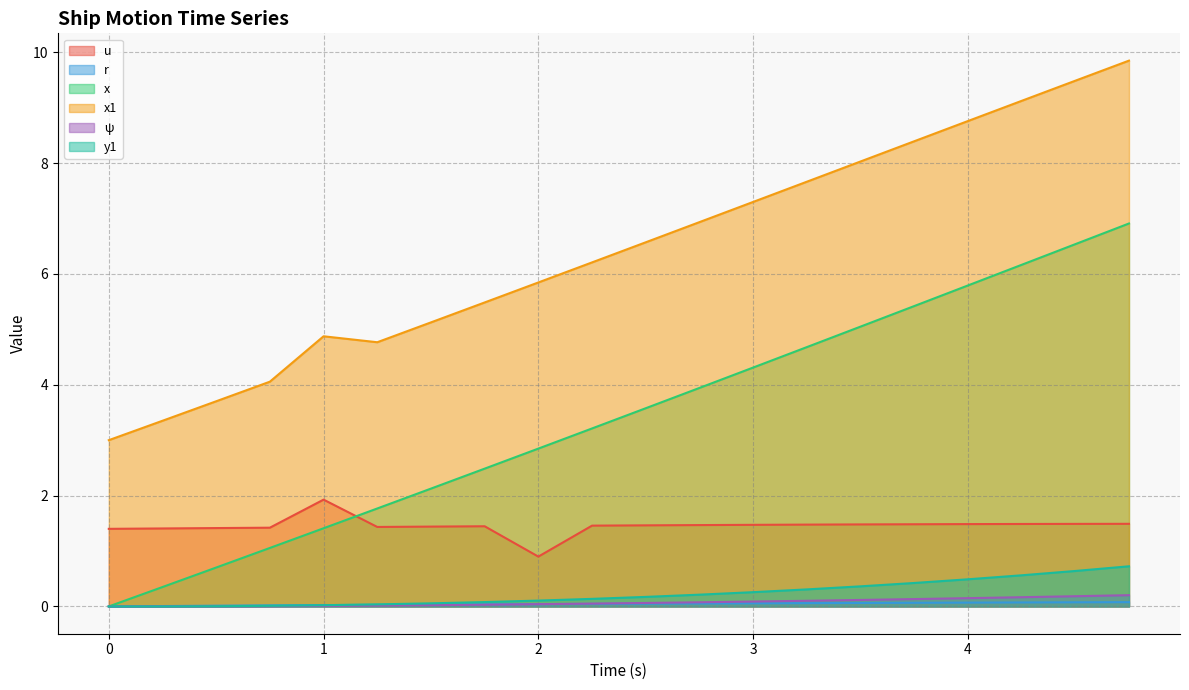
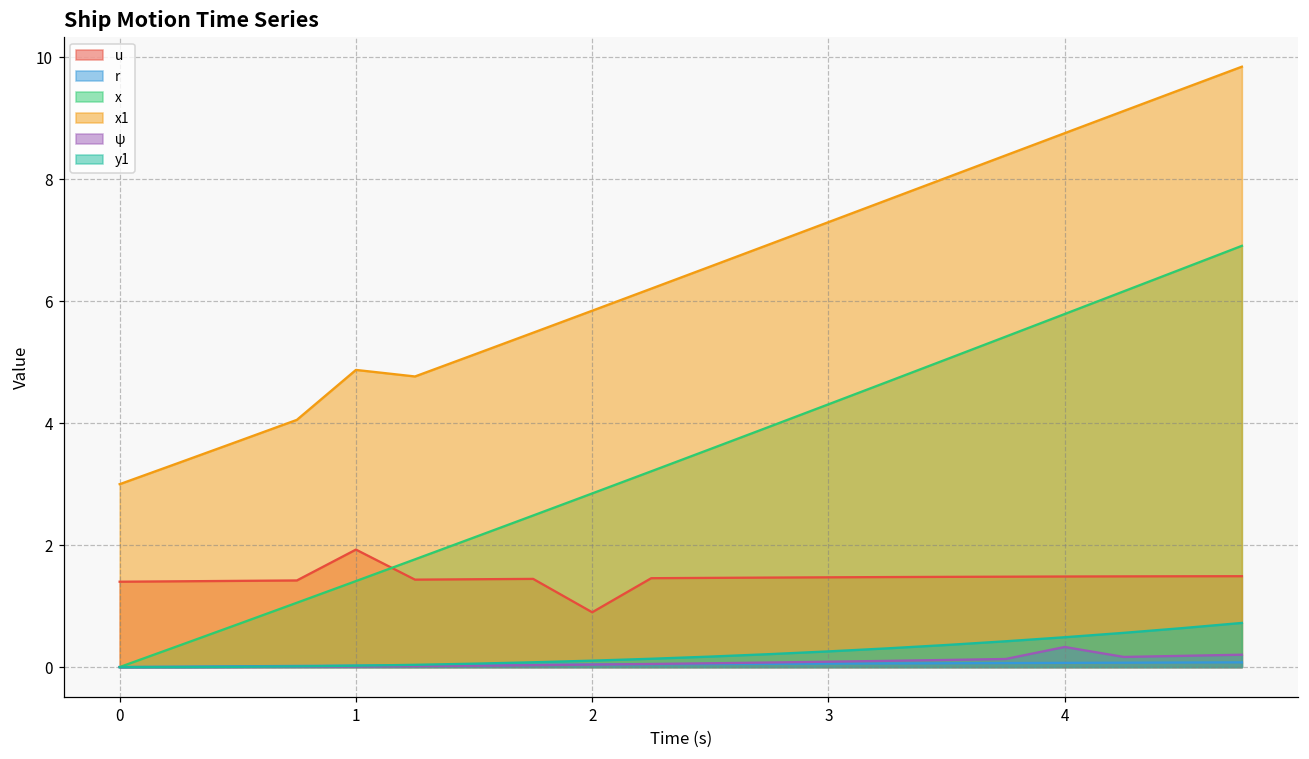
  {
    "u": {
      "0": 1.4,
      "1": 1.9,
      "2": 0.9,
      "3": 1.5,
      "4": 1.5
    },
    "x1": {
      "0": 3.0,
      "1": 4.9,
      "2": 5.8,
      "3": 7.3,
      "4": 8.8
    },
    "ψ": {
-     "4": 0.1
+     "4": 0.3
    }
  }
